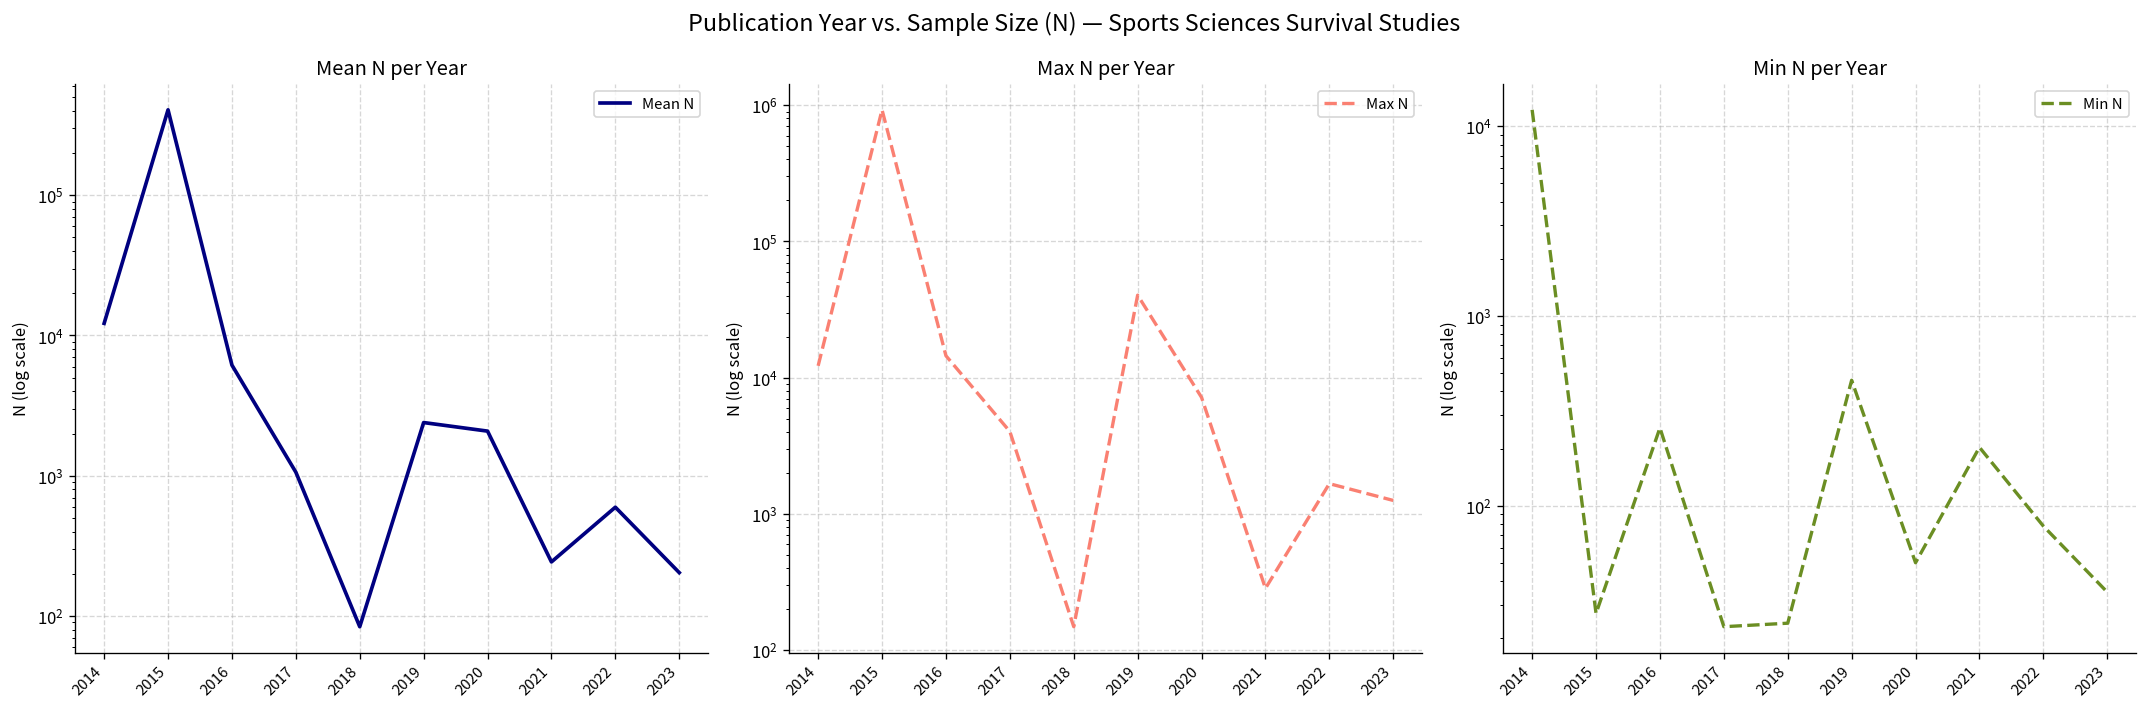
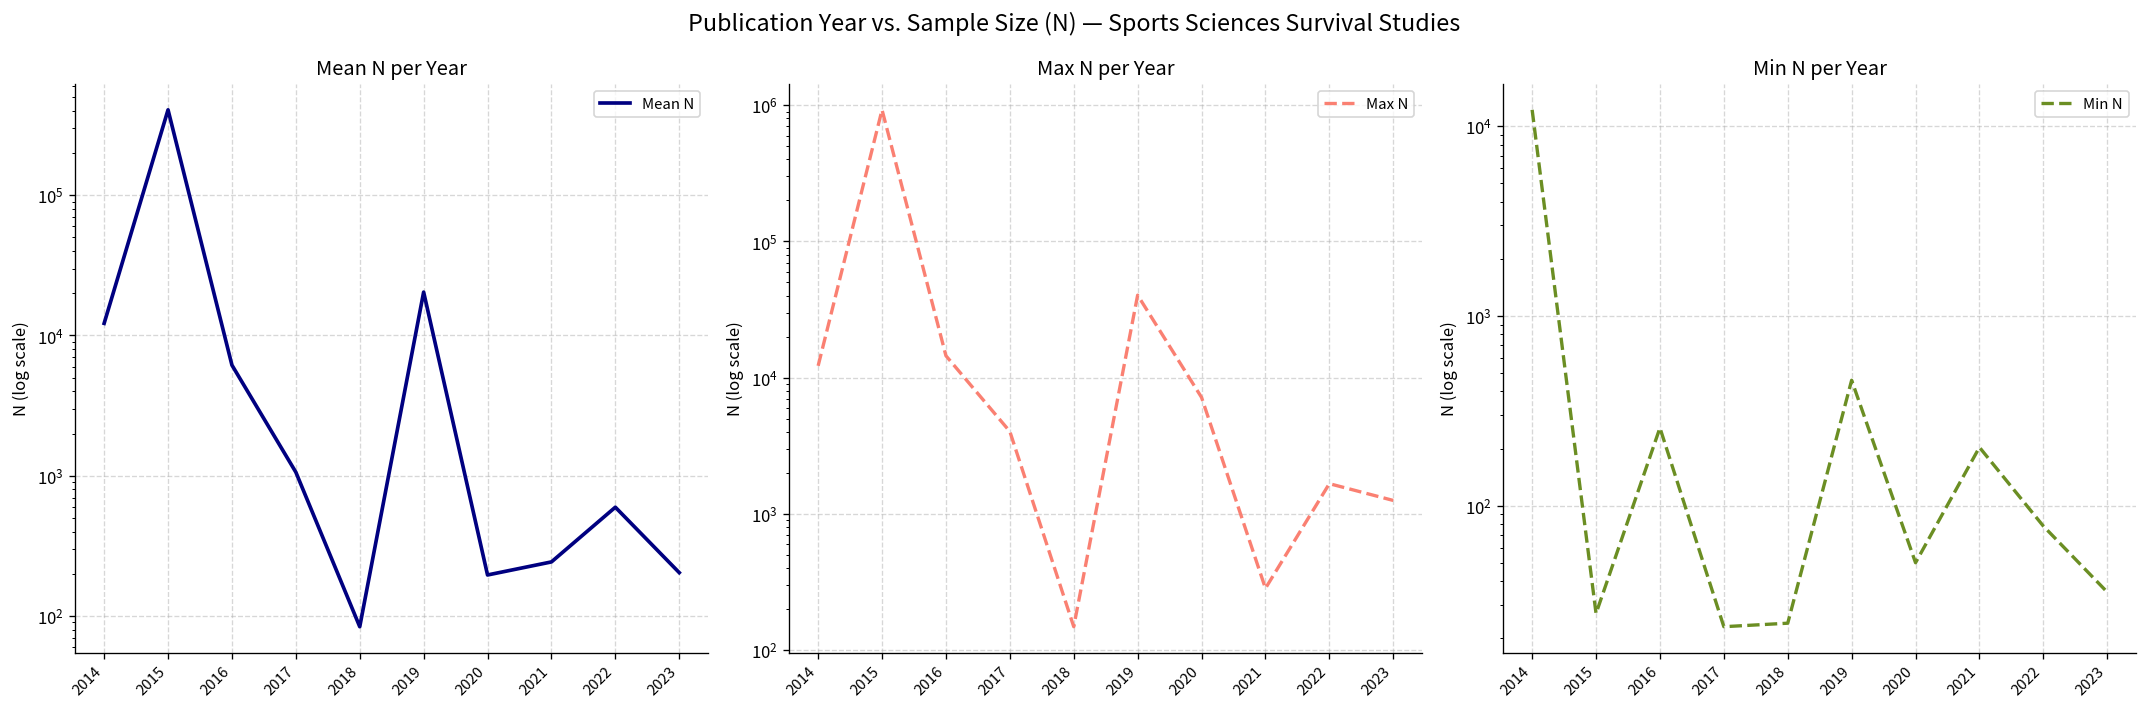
  {
    "Mean N per Year": {
      "2014": 12000,
      "2015": 410000,
      "2016": 6000,
      "2017": 1100,
      "2018": 80,
-     "2019": 2400,
-     "2020": 2100,
+     "2019": 20000,
+     "2020": 200,
      "2021": 240,
      "2022": 600,
      "2023": 200
    },
    "Max N per Year": {
      "2014": 12000,
      "2015": 900000,
      "2016": 14000,
      "2017": 4000,
      "2018": 150,
      "2019": 40000,
      "2020": 7000,
      "2021": 280,
      "2022": 1700,
      "2023": 1300
    },
    "Min N per Year": {
      "2014": 12000,
      "2015": 27,
      "2016": 260,
      "2017": 23,
      "2018": 24,
      "2019": 460,
      "2020": 50,
      "2021": 200,
      "2022": 80,
      "2023": 35
    }
  }
